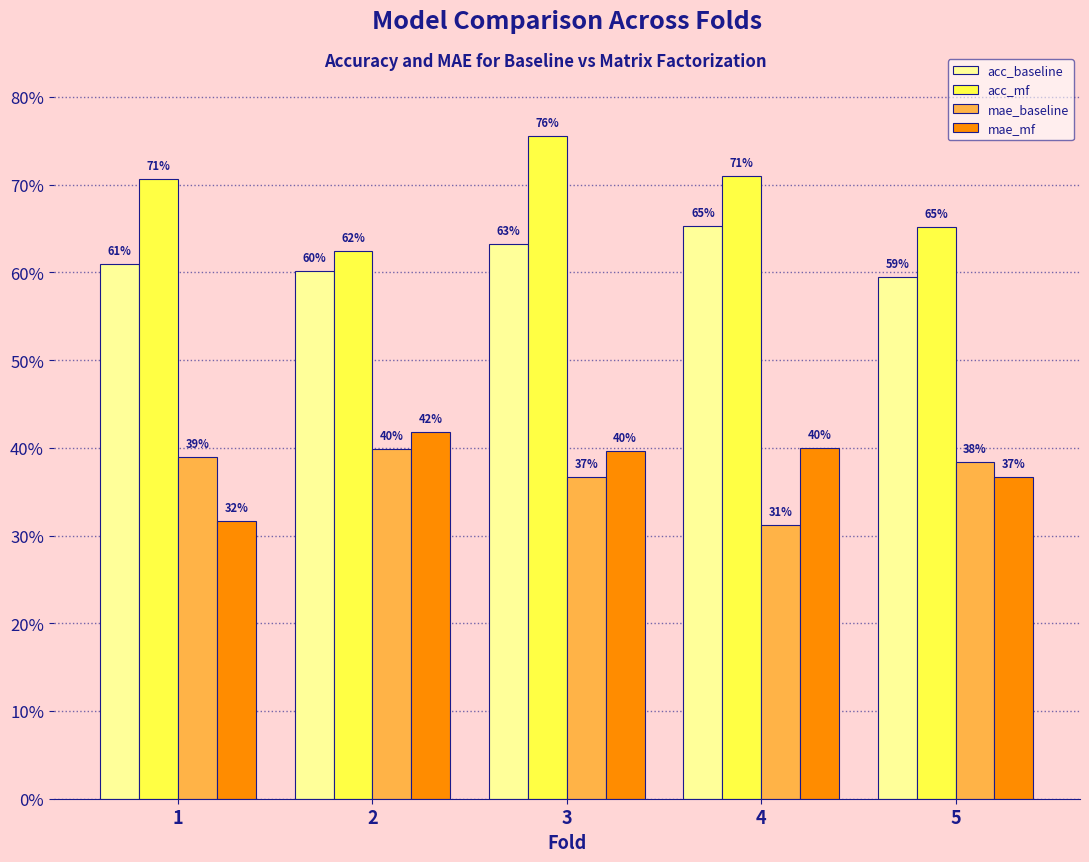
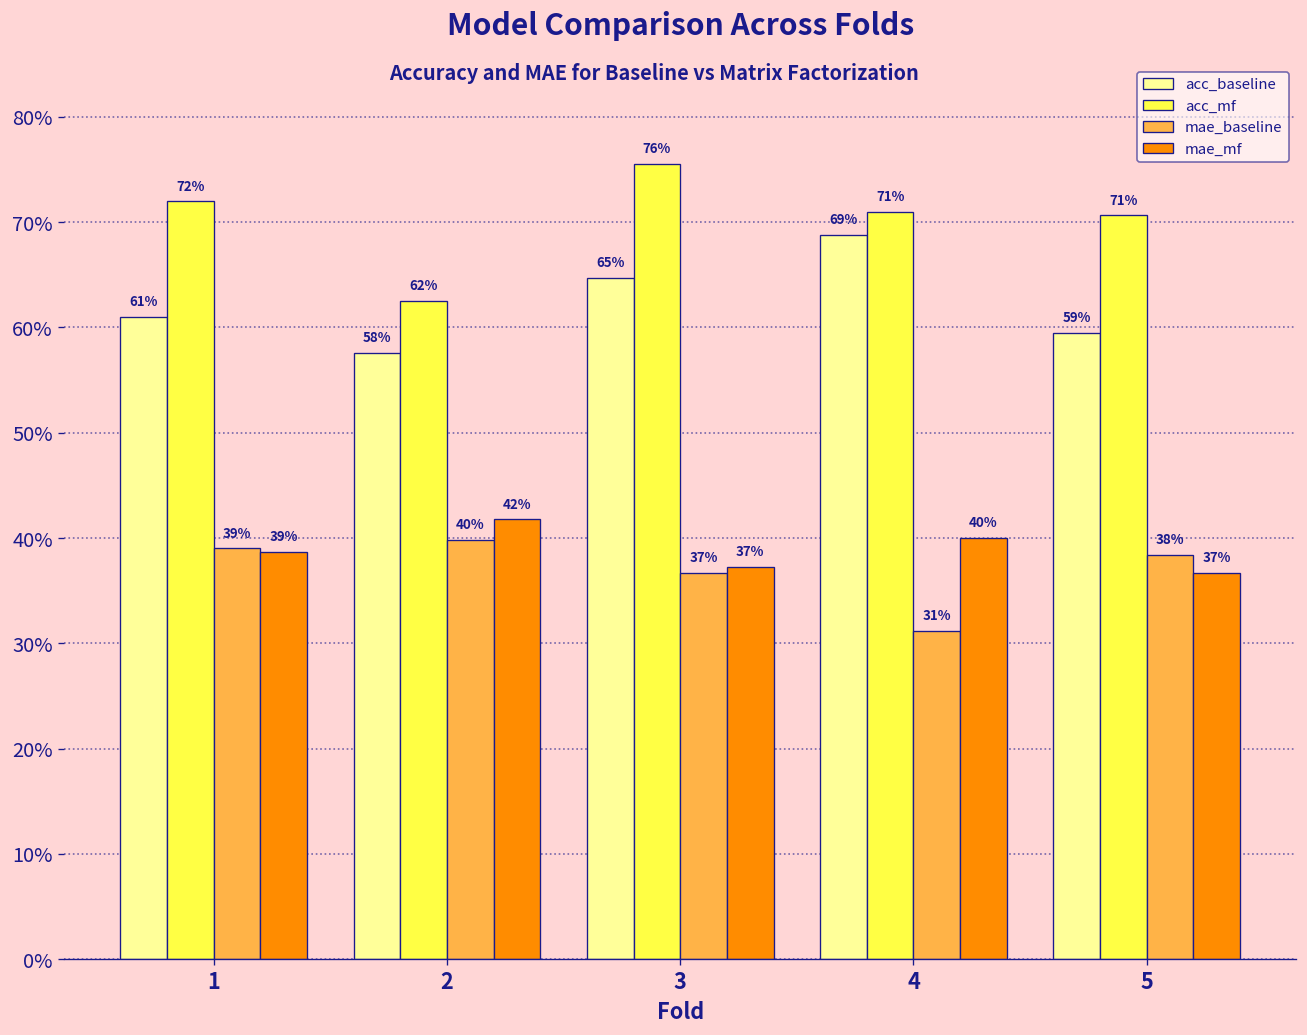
  {
    "acc_baseline": {
      "1": "61%",
-     "2": "60%",
-     "3": "63%",
-     "4": "65%",
+     "2": "58%",
+     "3": "65%",
+     "4": "69%",
      "5": "59%"
    },
    "acc_mf": {
-     "1": "71%",
+     "1": "72%",
      "2": "62%",
      "3": "76%",
      "4": "71%",
-     "5": "65%"
+     "5": "71%"
    },
    "mae_baseline": {
      "1": "39%",
      "2": "40%",
      "3": "37%",
      "4": "31%",
      "5": "38%"
    },
    "mae_mf": {
-     "1": "32%",
+     "1": "39%",
      "2": "42%",
-     "3": "40%",
+     "3": "37%",
      "4": "40%",
      "5": "37%"
    }
  }
